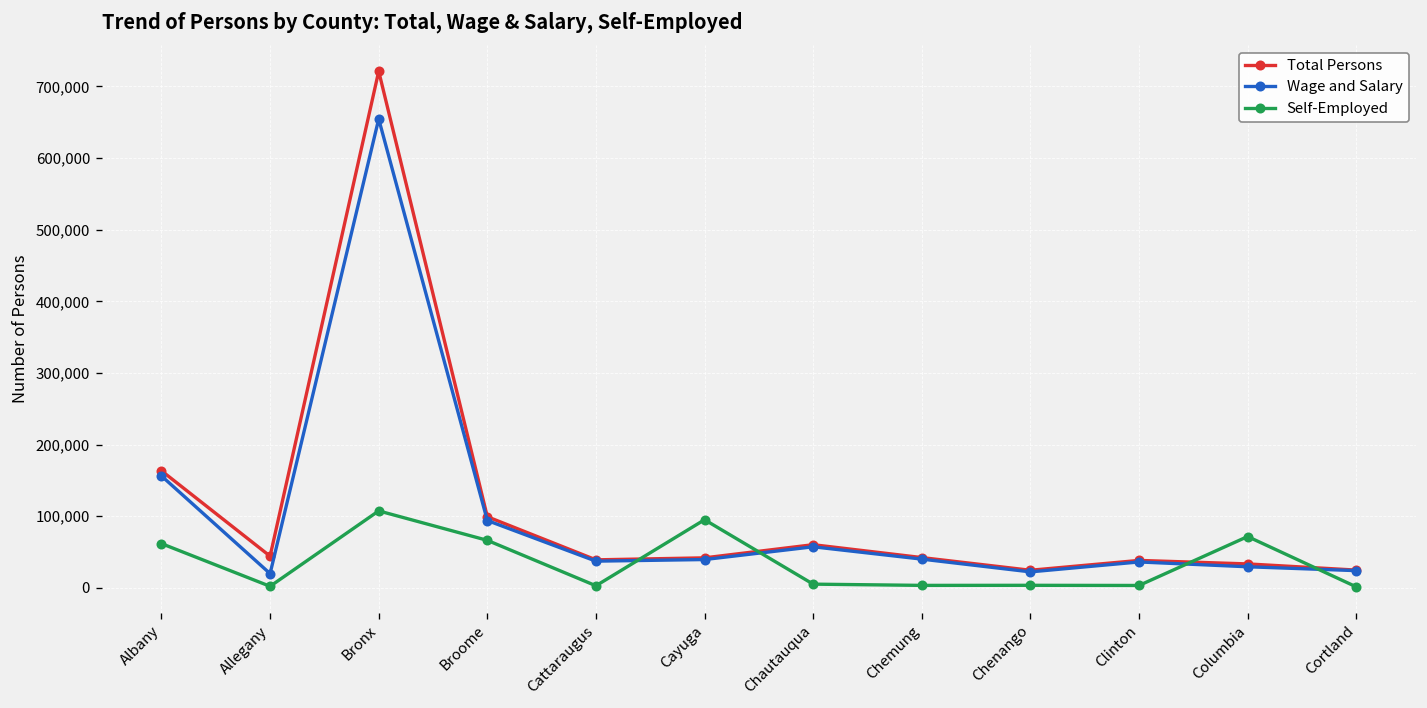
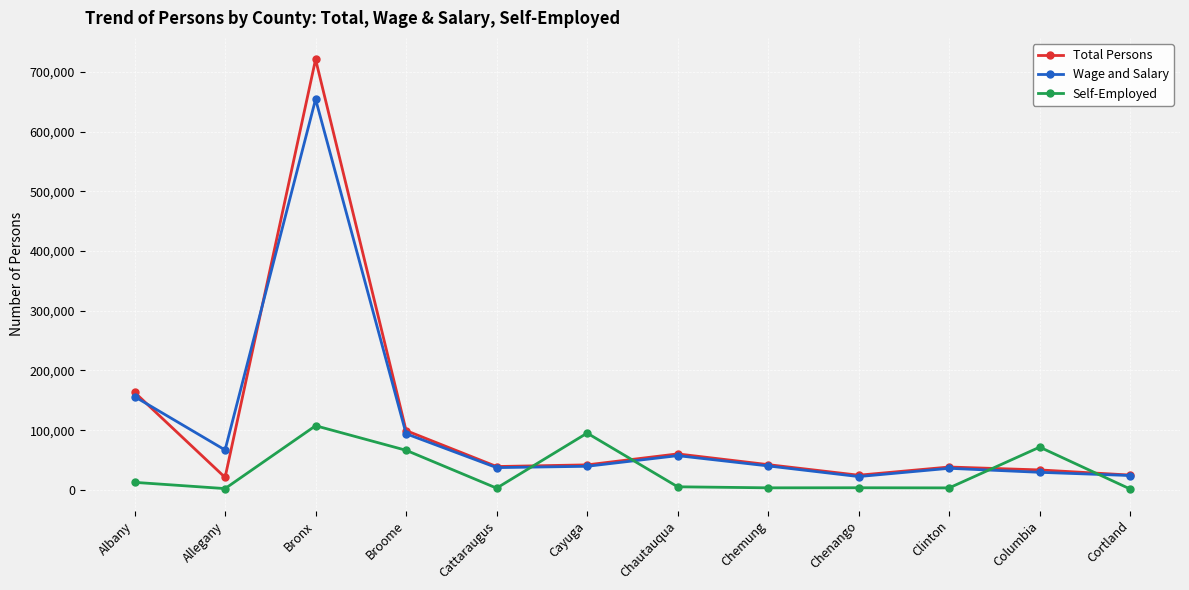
  {
    "Total Persons": {
      "Albany": "160,000",
-     "Allegany": "40,000",
+     "Allegany": "20,000",
      "Bronx": "720,000",
      "Broome": "100,000"
    },
    "Wage and Salary": {
      "Albany": "160,000",
-     "Allegany": "20,000",
+     "Allegany": "70,000",
      "Bronx": "650,000",
      "Broome": "90,000"
    },
    "Self-Employed": {
-     "Albany": "60,000",
+     "Albany": "10,000",
      "Allegany": "0",
      "Bronx": "110,000",
      "Broome": "70,000",
      "Cattaraugus": "0",
      "Cayuga": "100,000",
      "Chautauqua": "10,000",
      "Chemung": "0",
      "Chenango": "0",
      "Clinton": "0",
      "Columbia": "70,000",
      "Cortland": "0"
    }
  }
